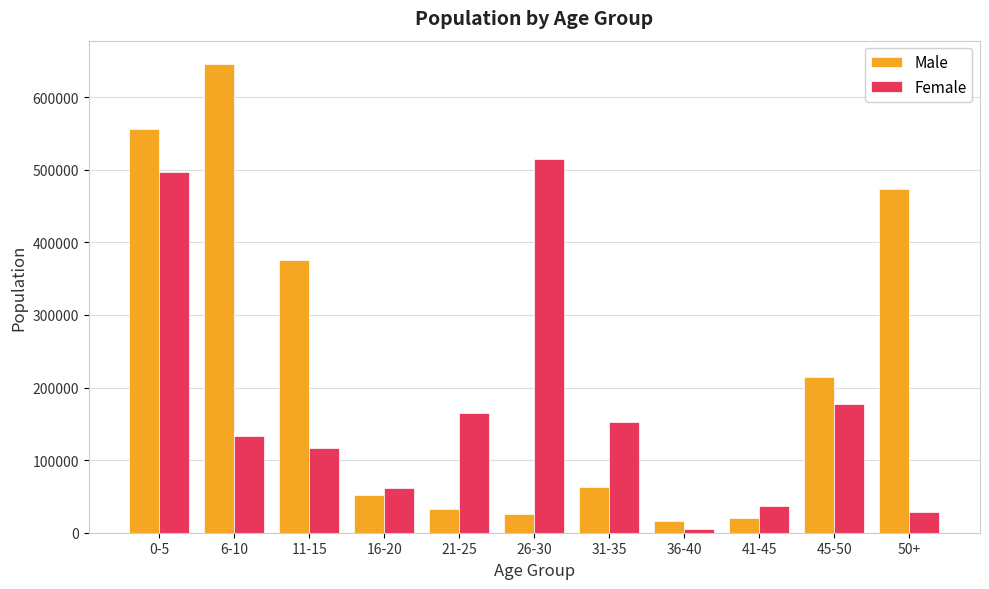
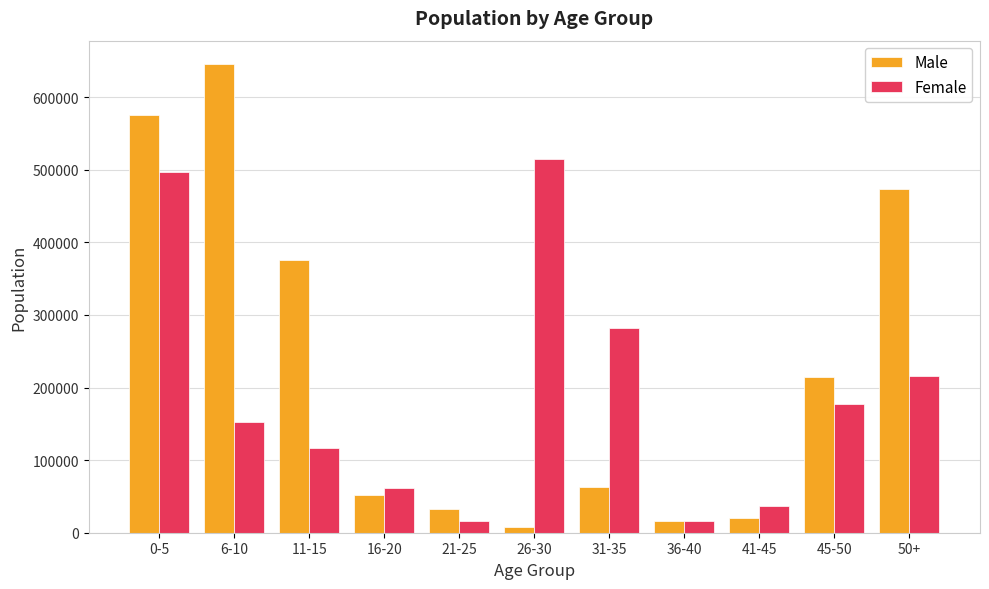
  {
    "Male": {
-     "0-5": 560000,
+     "0-5": 580000,
      "6-10": 650000,
      "11-15": 380000,
      "16-20": 50000,
      "21-25": 30000,
-     "26-30": 30000,
+     "26-30": 10000,
      "31-35": 60000,
      "36-40": 20000,
      "41-45": 20000,
      "45-50": 220000,
      "50+": 470000
    },
    "Female": {
      "0-5": 500000,
-     "6-10": 130000,
+     "6-10": 150000,
      "11-15": 120000,
      "16-20": 60000,
-     "21-25": 170000,
+     "21-25": 20000,
      "26-30": 520000,
-     "31-35": 150000,
-     "36-40": 10000,
+     "31-35": 280000,
+     "36-40": 20000,
      "41-45": 40000,
      "45-50": 180000,
-     "50+": 30000
+     "50+": 220000
    }
  }
